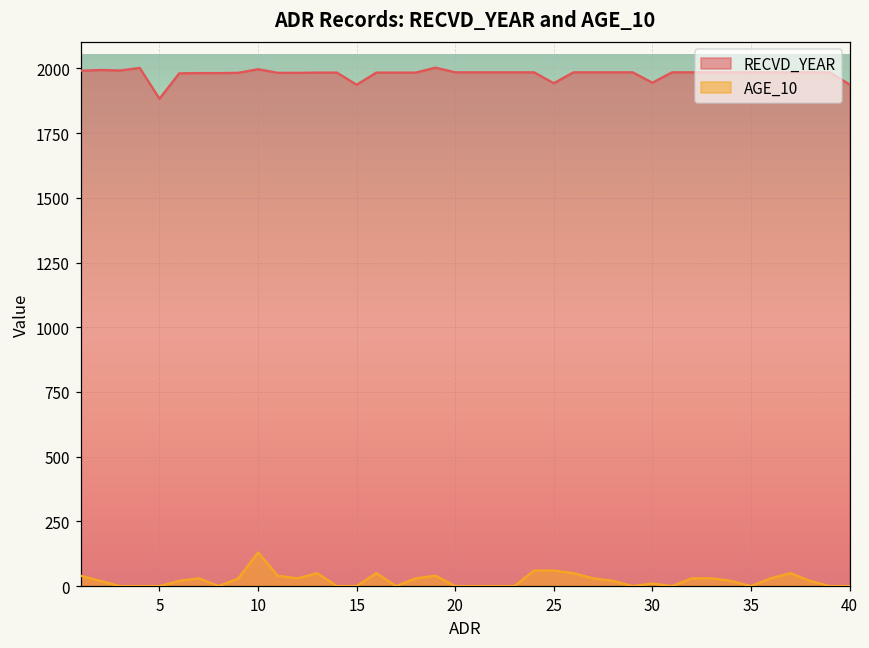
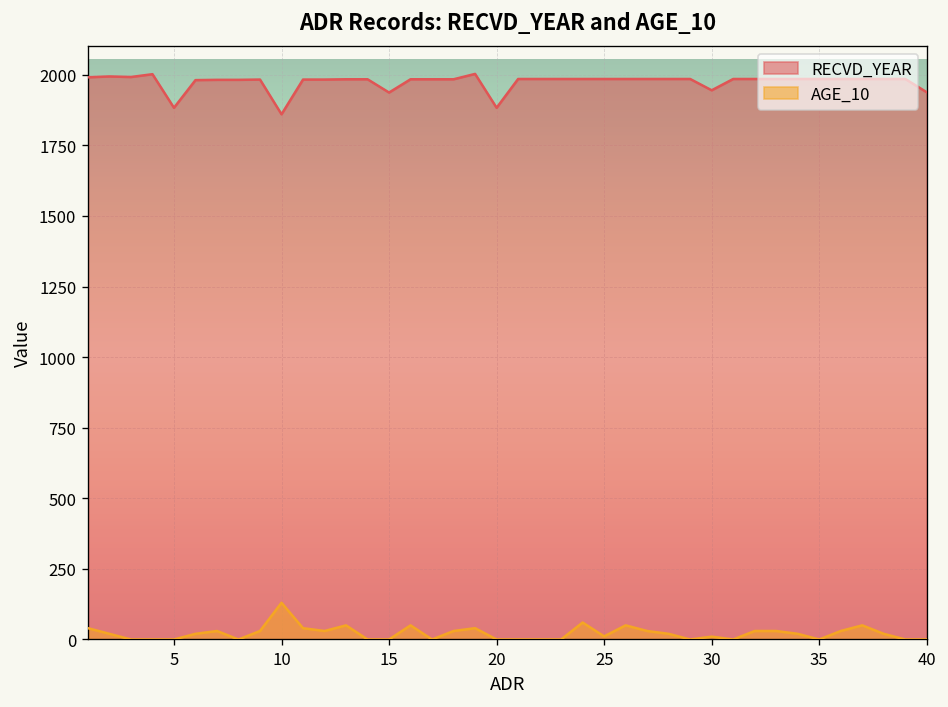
  {
    "RECVD_YEAR": {
      "5": 1880,
-     "10": 2000,
+     "10": 1860,
      "15": 1940,
-     "20": 1990,
-     "25": 1940,
+     "20": 1880,
+     "25": 1990,
      "30": 1950,
      "40": 1940
    },
    "AGE_10": {
      "5": 0,
      "10": 130,
      "15": 0,
      "20": 0,
-     "25": 60,
+     "25": 10,
      "30": 10,
      "35": 0,
      "40": 0
    }
  }
